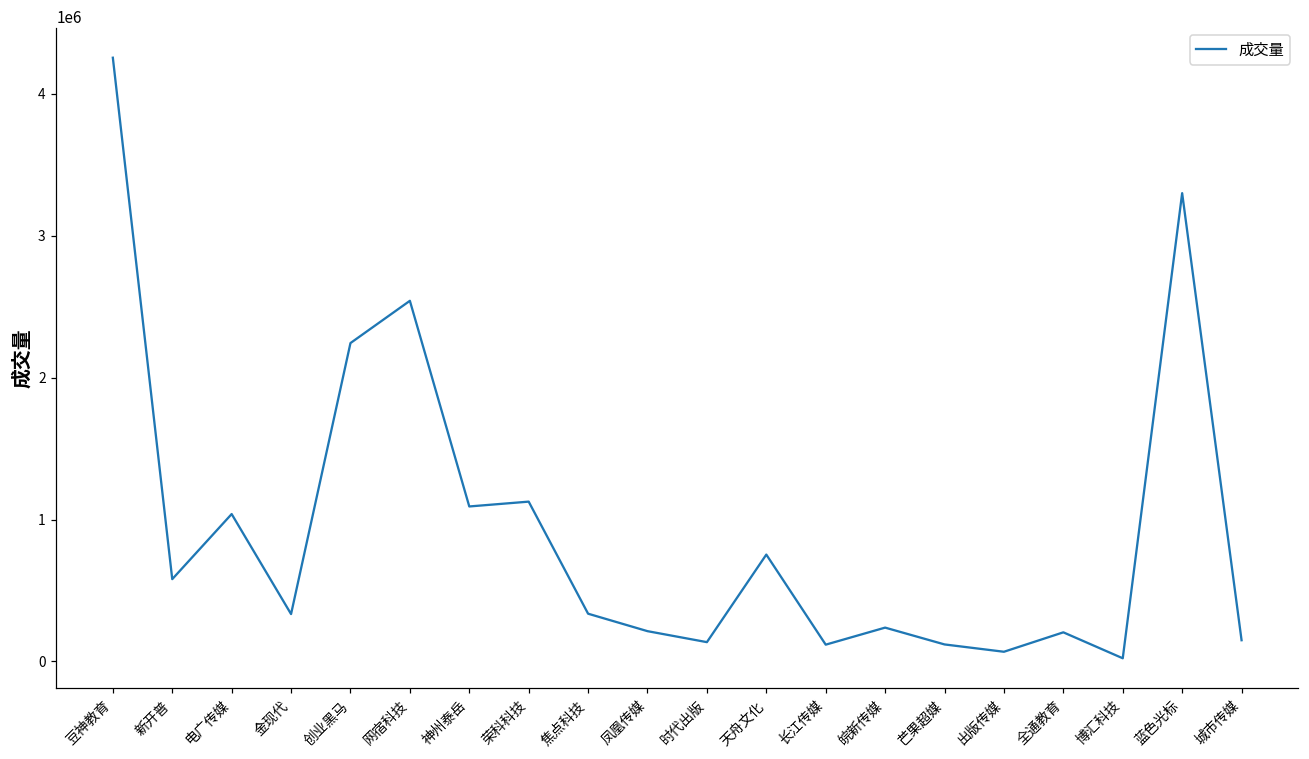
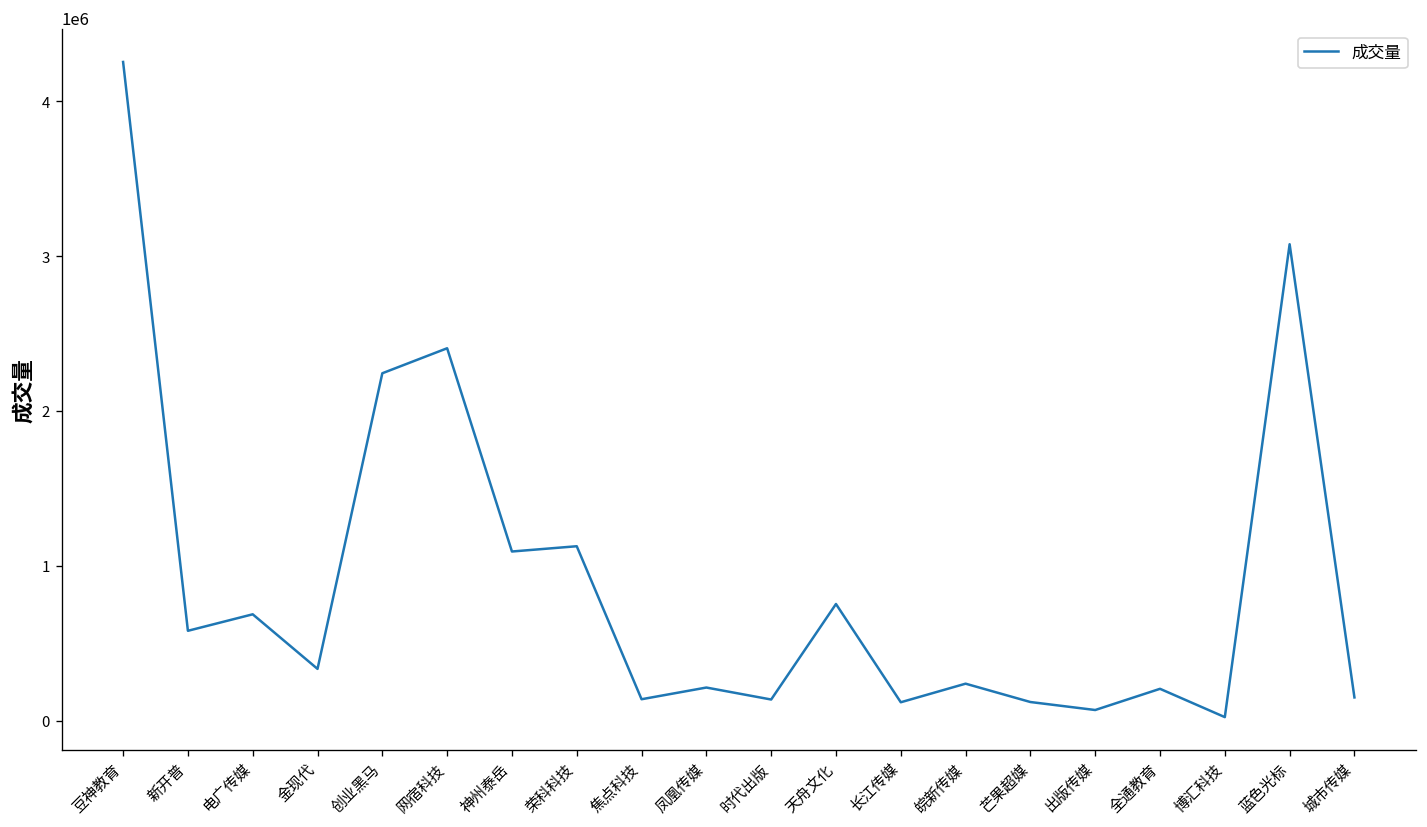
  {
    "豆神教育": 4250000,
    "新开普": 580000,
-   "电广传媒": 1040000,
+   "电广传媒": 690000,
    "金现代": 330000,
    "创业黑马": 2240000,
-   "网宿科技": 2540000,
+   "网宿科技": 2410000,
    "神州泰岳": 1090000,
    "荣科科技": 1130000,
-   "焦点科技": 340000,
+   "焦点科技": 140000,
    "凤凰传媒": 210000,
    "时代出版": 140000,
    "天舟文化": 750000,
    "长江传媒": 120000,
    "皖新传媒": 240000,
    "芒果超媒": 120000,
    "出版传媒": 70000,
    "全通教育": 210000,
    "博汇科技": 20000,
-   "蓝色光标": 3300000,
+   "蓝色光标": 3080000,
    "城市传媒": 150000
  }
